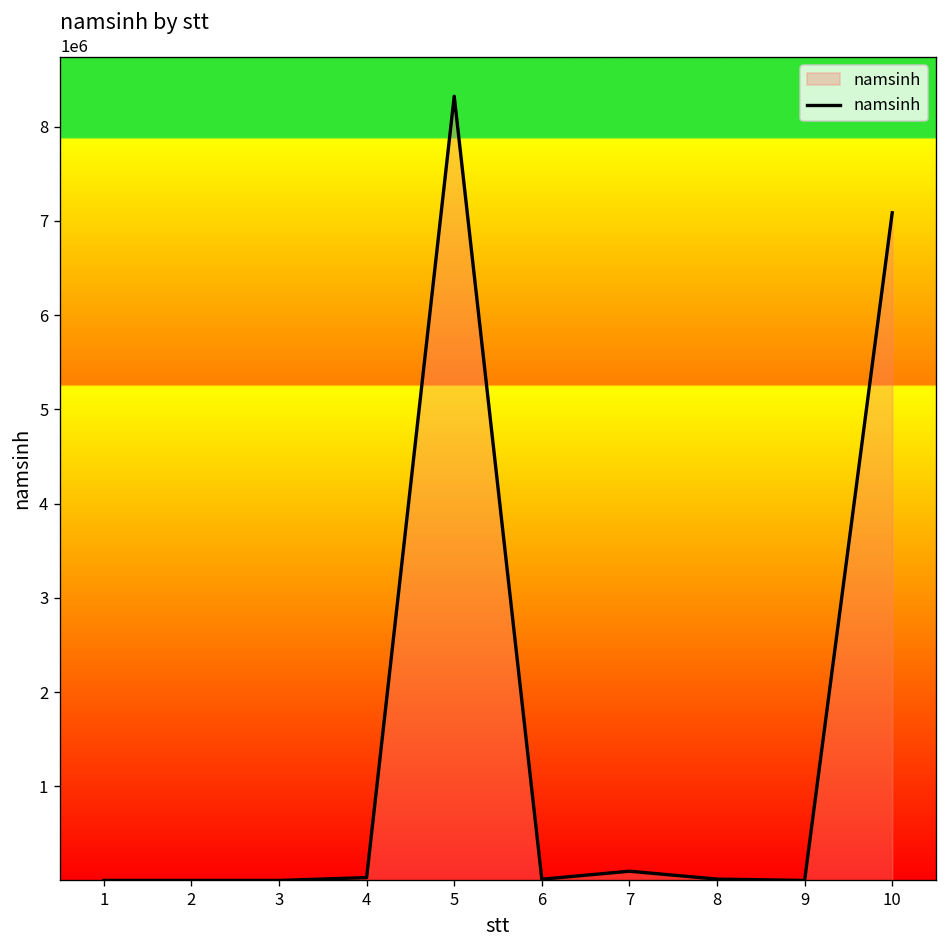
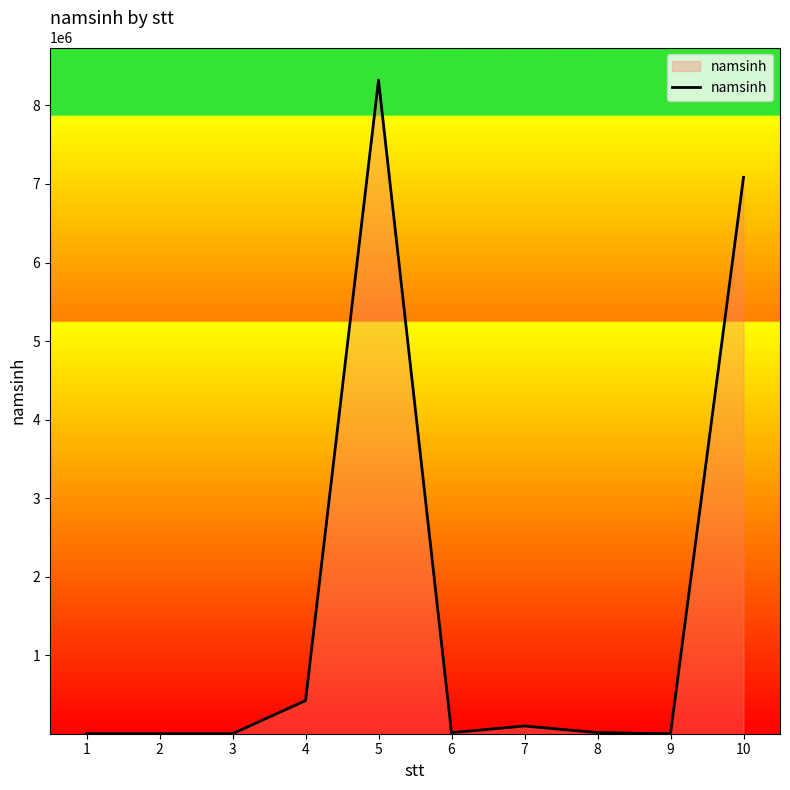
  {
    "1": 0,
    "2": 0,
    "3": 0,
-   "4": 0,
+   "4": 400000,
    "5": 8300000,
    "6": 0,
    "7": 100000,
    "8": 0,
    "9": 0,
    "10": 7100000
  }
